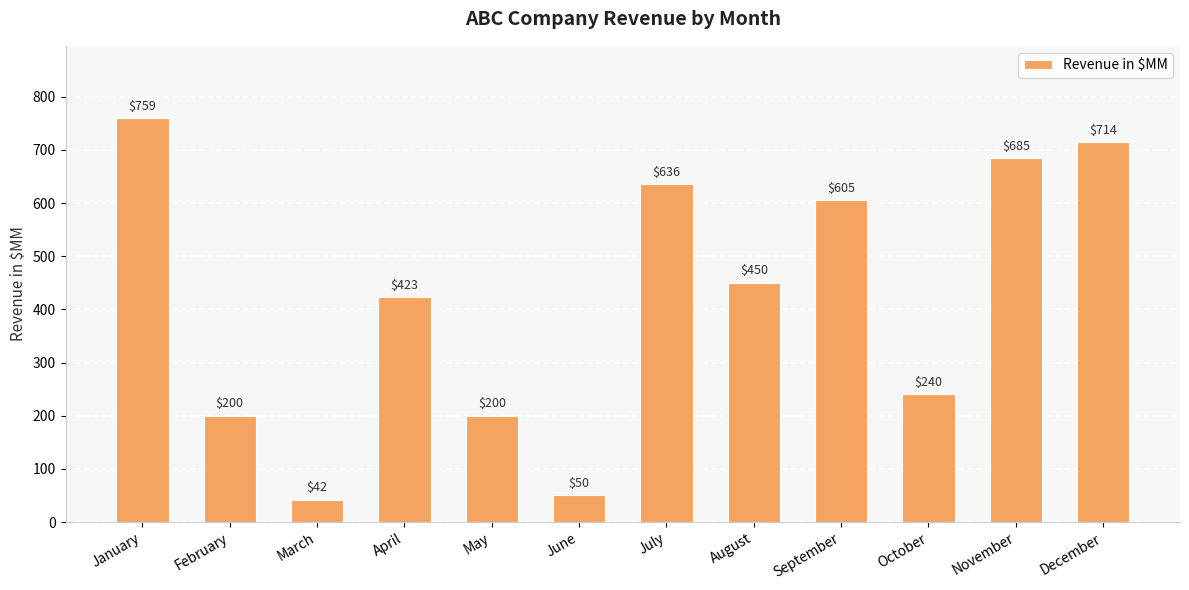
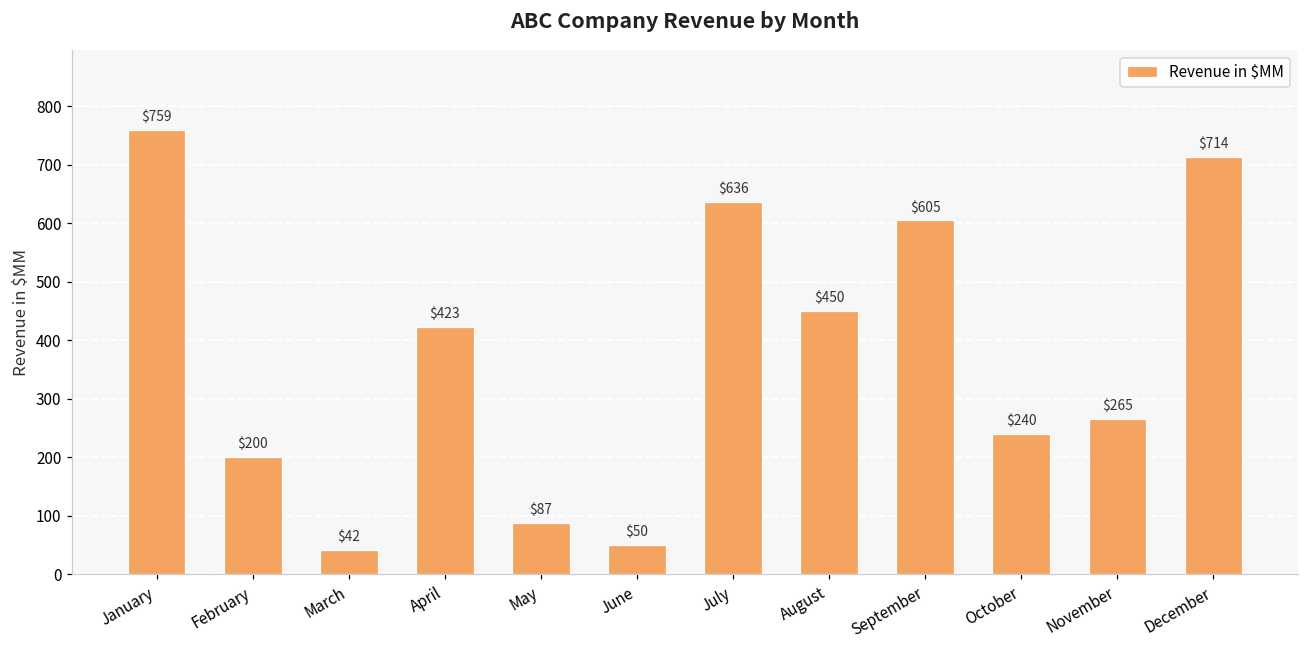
  {
    "January": "$759",
    "February": "$200",
    "March": "$42",
    "April": "$423",
-   "May": "$200",
+   "May": "$87",
    "June": "$50",
    "July": "$636",
    "August": "$450",
    "September": "$605",
    "October": "$240",
-   "November": "$685",
+   "November": "$265",
    "December": "$714"
  }
